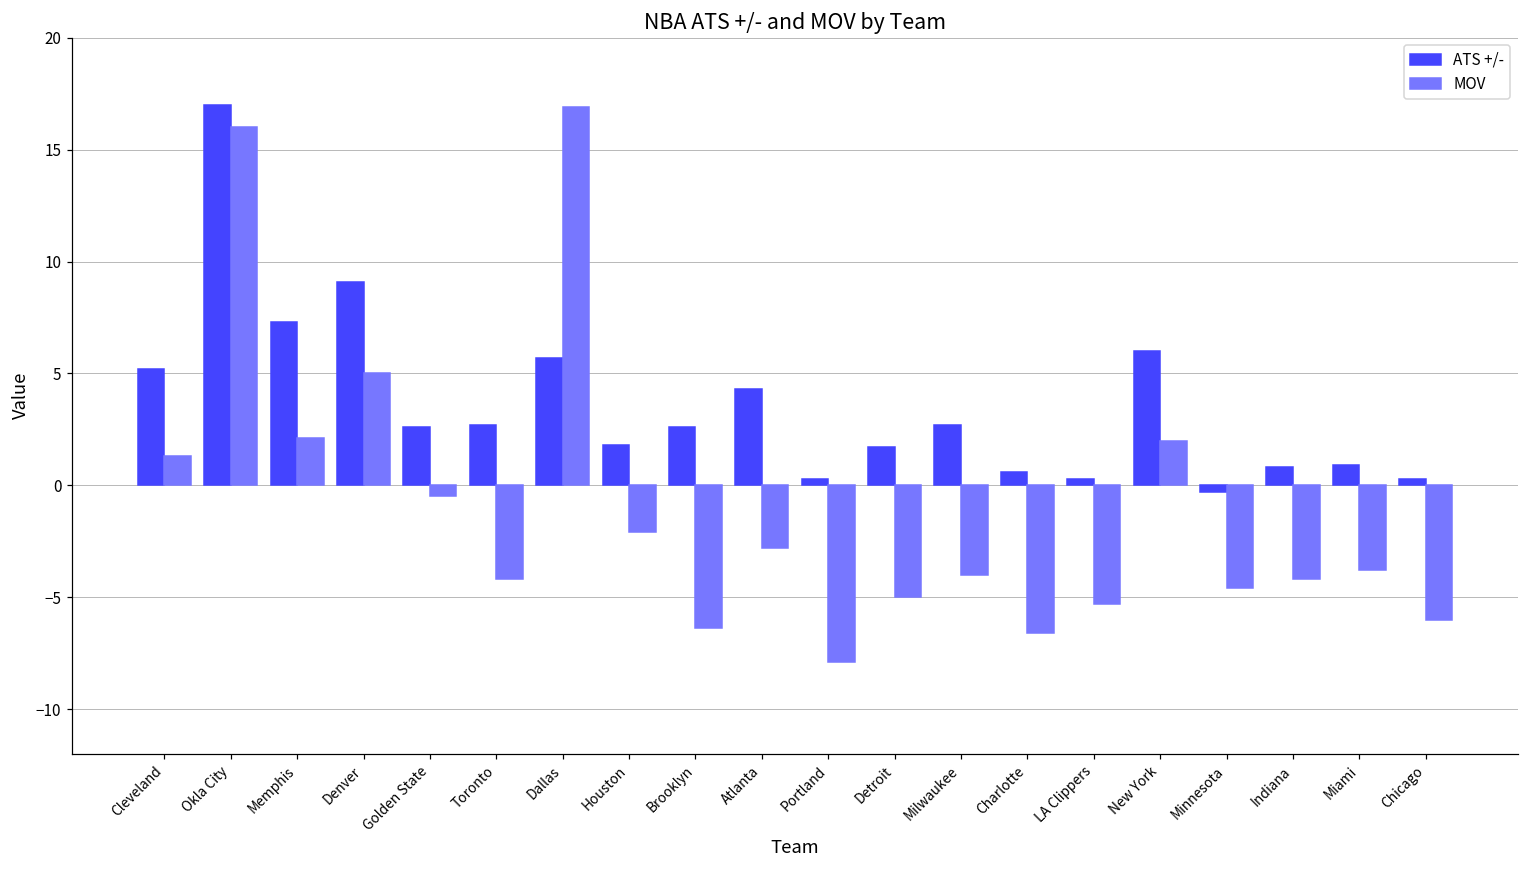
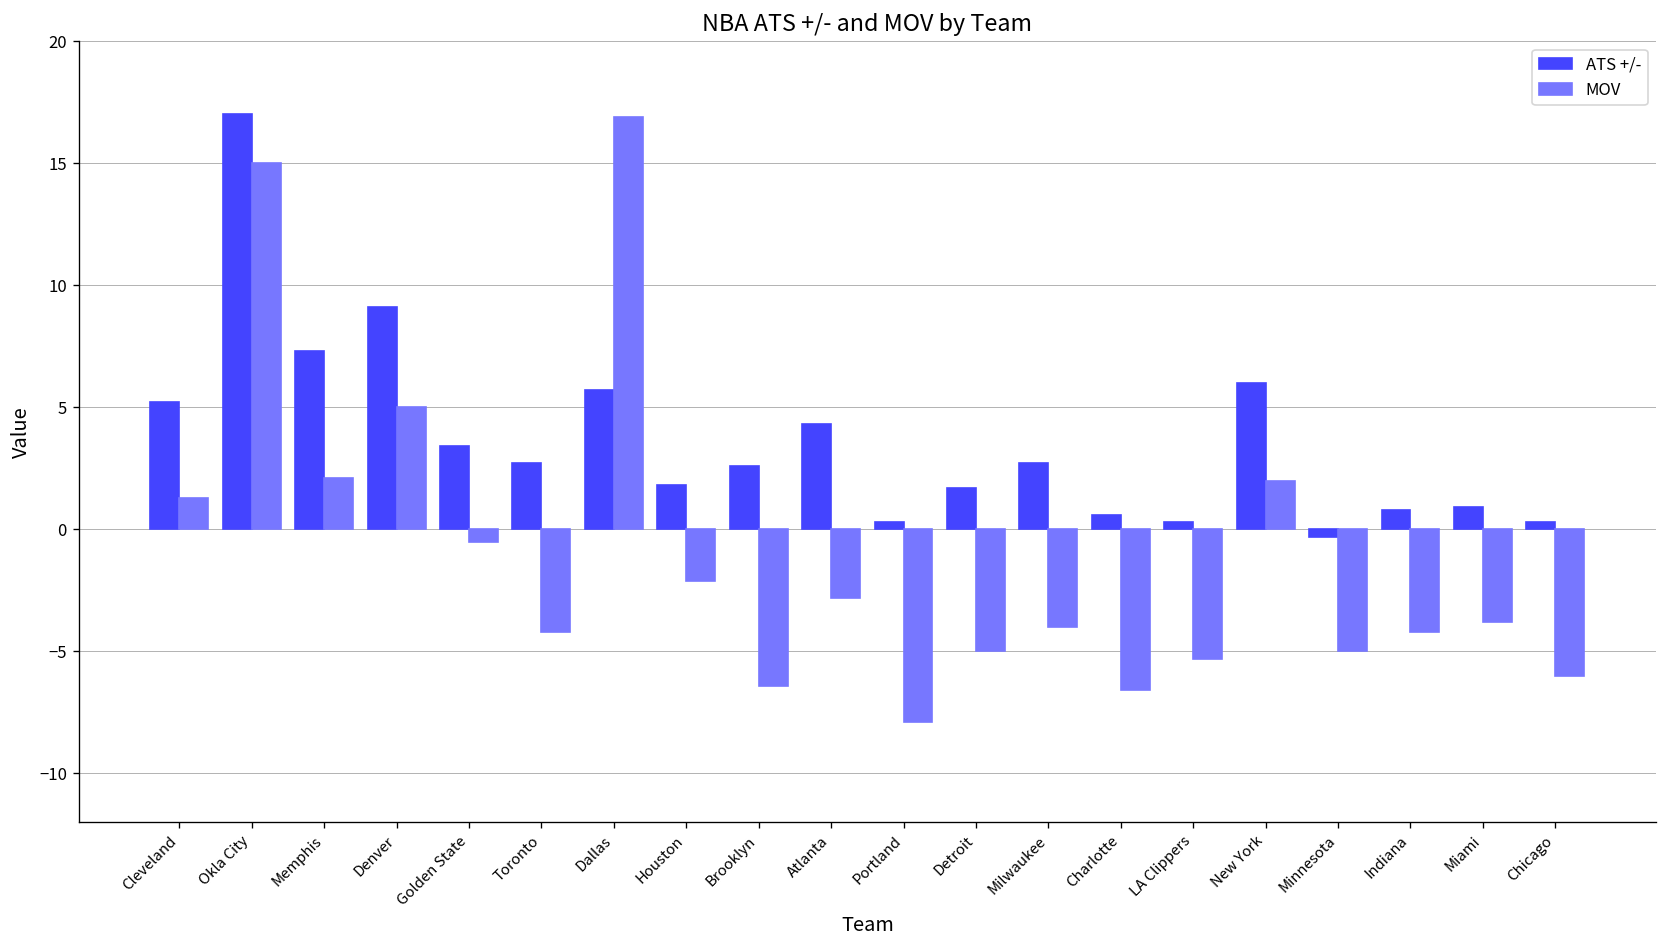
  {
    "ATS +/-": {
      "Cleveland": 5.2,
      "Okla City": 17.0,
      "Memphis": 7.3,
      "Denver": 9.1,
-     "Golden State": 2.6,
+     "Golden State": 3.4,
      "Toronto": 2.7,
      "Dallas": 5.7,
      "Houston": 1.8,
      "Brooklyn": 2.6,
      "Atlanta": 4.3,
      "Portland": 0.3,
      "Detroit": 1.7,
      "Milwaukee": 2.7,
      "Charlotte": 0.6,
      "LA Clippers": 0.3,
      "New York": 6.0,
      "Minnesota": -0.3,
      "Indiana": 0.8,
      "Miami": 0.9,
      "Chicago": 0.3
    },
    "MOV": {
      "Cleveland": 1.3,
-     "Okla City": 16,
+     "Okla City": 15,
      "Memphis": 2.1,
      "Denver": 5.0,
      "Golden State": -0.5,
      "Toronto": -4.2,
      "Dallas": 16.9,
      "Houston": -2.1,
      "Brooklyn": -6.4,
      "Atlanta": -2.8,
      "Portland": -7.9,
      "Detroit": -5.0,
      "Milwaukee": -4.0,
      "Charlotte": -6.6,
      "LA Clippers": -5.3,
      "New York": 2.0,
-     "Minnesota": -4.6,
+     "Minnesota": -5.0,
      "Indiana": -4.2,
      "Miami": -3.8,
      "Chicago": -6.0
    }
  }
